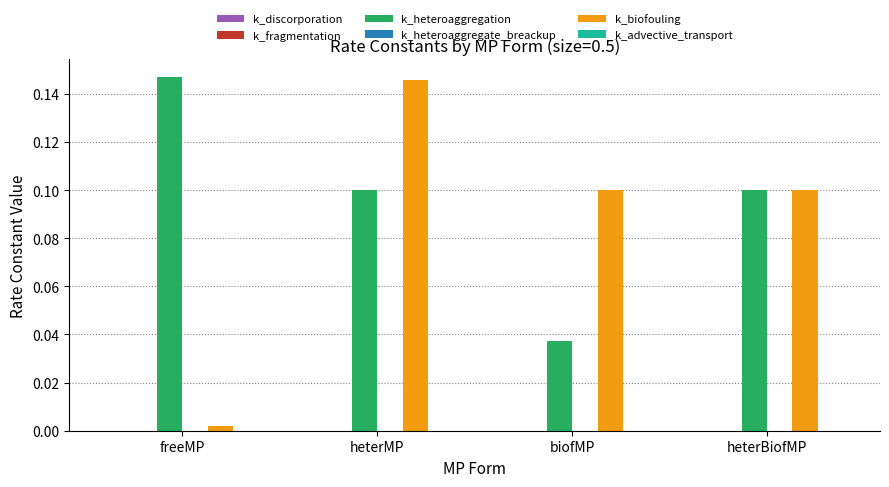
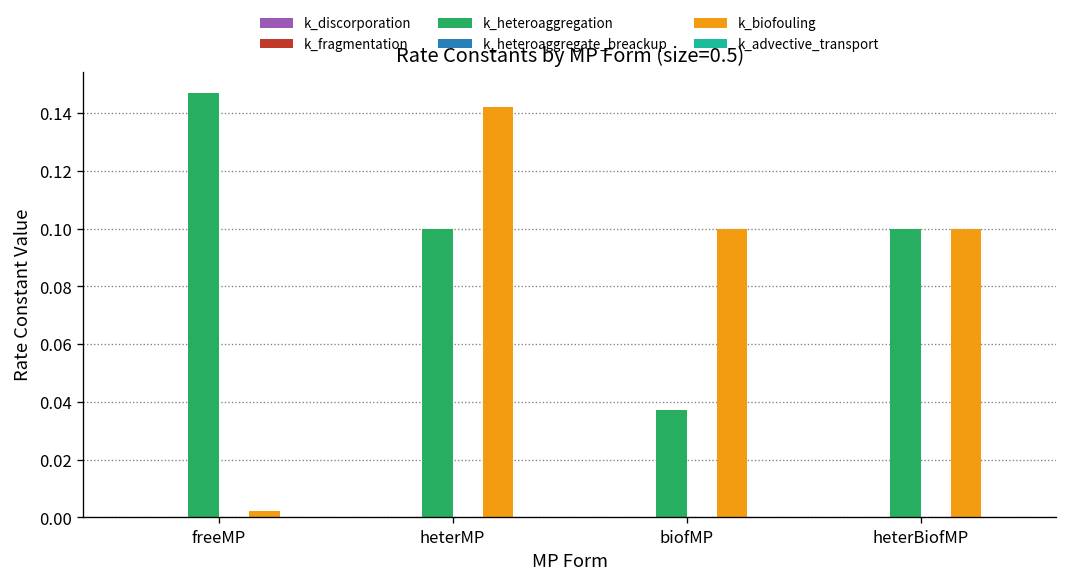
  {
    "k_fragmentation": {
      "freeMP": 0.000,
      "heterMP": 0.000,
      "biofMP": 0.000,
      "heterBiofMP": 0.000
    },
    "k_heteroaggregation": {
      "freeMP": 0.147,
      "heterMP": 0.100,
      "biofMP": 0.037,
      "heterBiofMP": 0.100
    },
    "k_heteroaggregate_breackup": {
      "freeMP": 0.000
    },
    "k_biofouling": {
      "freeMP": 0.002,
-     "heterMP": 0.146,
+     "heterMP": 0.142,
      "biofMP": 0.100,
      "heterBiofMP": 0.100
    }
  }
